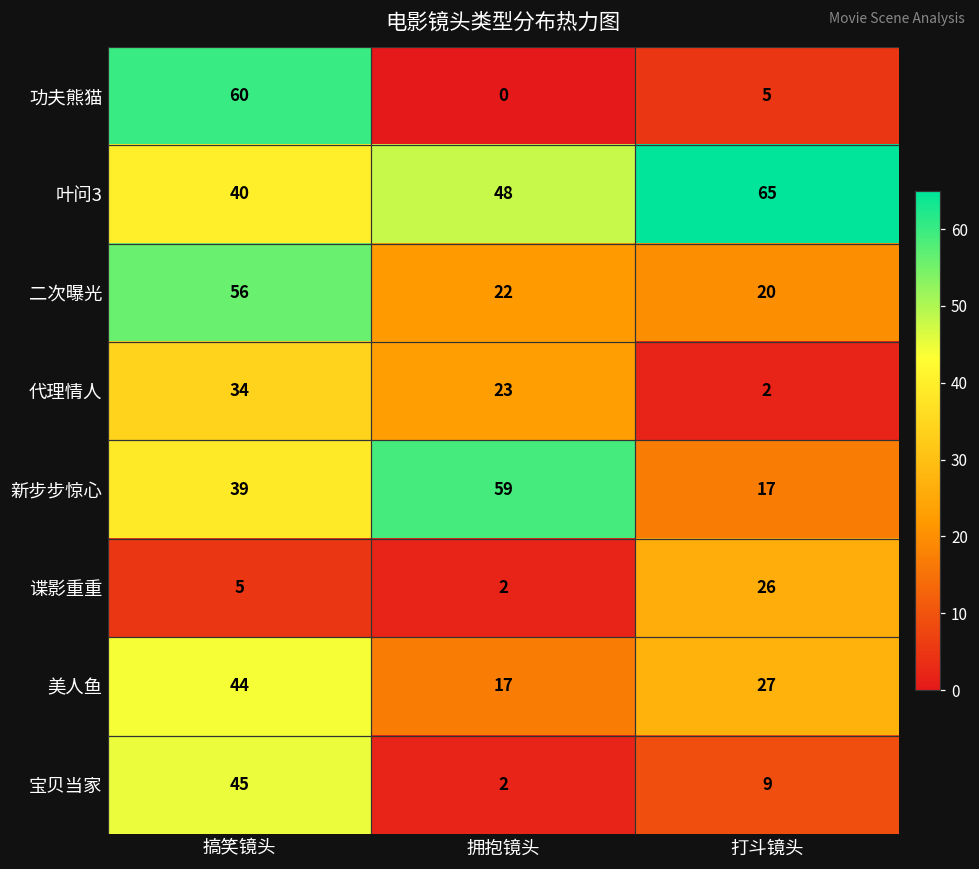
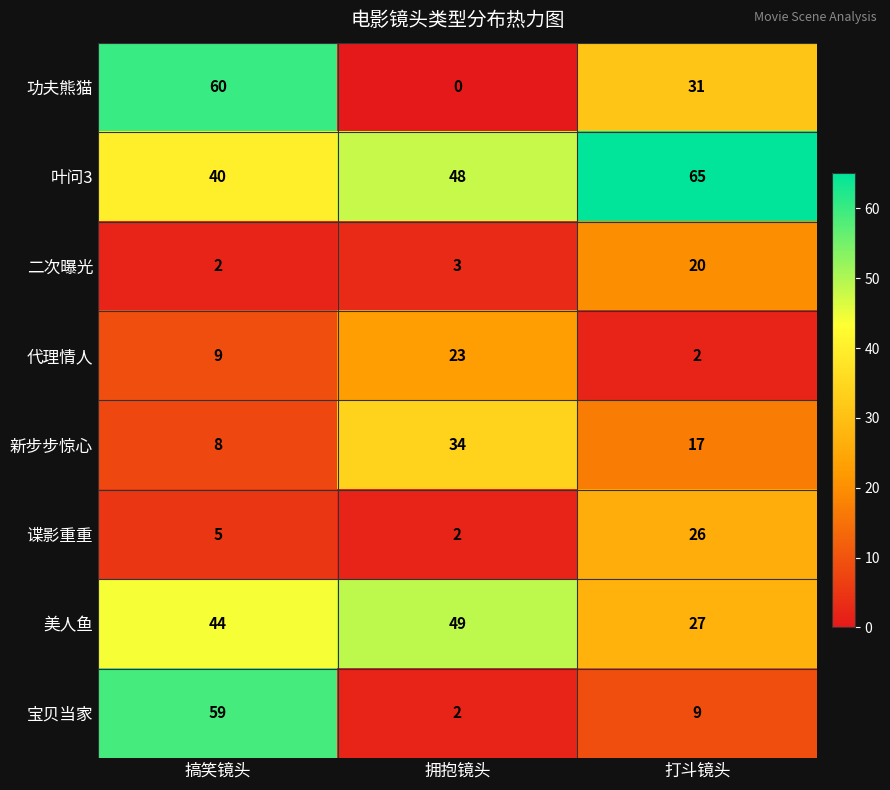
  {
    "功夫熊猫": {
      "搞笑镜头": 60,
      "拥抱镜头": 0,
-     "打斗镜头": 5
+     "打斗镜头": 31
    },
    "叶问3": {
      "搞笑镜头": 40,
      "拥抱镜头": 48,
      "打斗镜头": 65
    },
    "二次曝光": {
-     "搞笑镜头": 56,
-     "拥抱镜头": 22,
+     "搞笑镜头": 2,
+     "拥抱镜头": 3,
      "打斗镜头": 20
    },
    "代理情人": {
-     "搞笑镜头": 34,
+     "搞笑镜头": 9,
      "拥抱镜头": 23,
      "打斗镜头": 2
    },
    "新步步惊心": {
-     "搞笑镜头": 39,
-     "拥抱镜头": 59,
+     "搞笑镜头": 8,
+     "拥抱镜头": 34,
      "打斗镜头": 17
    },
    "谍影重重": {
      "搞笑镜头": 5,
      "拥抱镜头": 2,
      "打斗镜头": 26
    },
    "美人鱼": {
      "搞笑镜头": 44,
-     "拥抱镜头": 17,
+     "拥抱镜头": 49,
      "打斗镜头": 27
    },
    "宝贝当家": {
-     "搞笑镜头": 45,
+     "搞笑镜头": 59,
      "拥抱镜头": 2,
      "打斗镜头": 9
    }
  }
